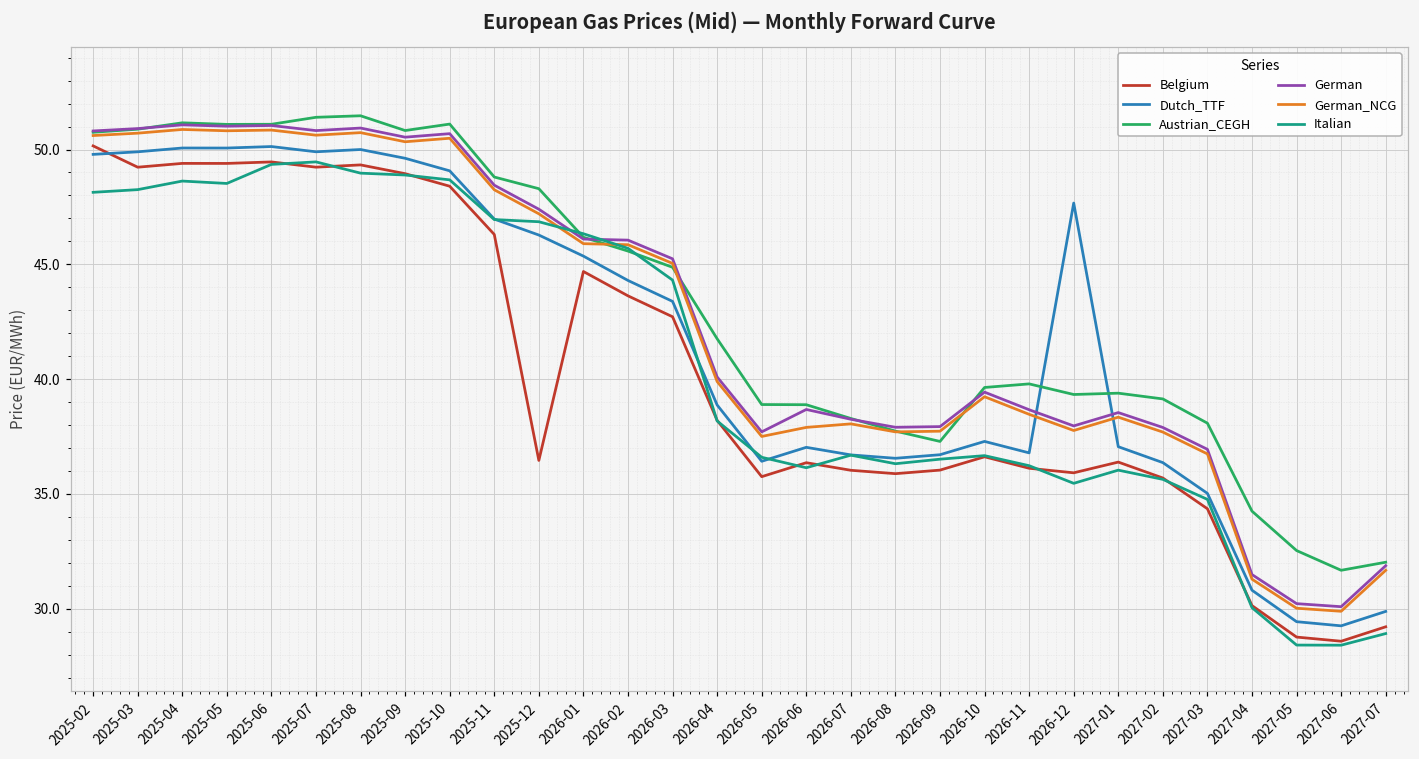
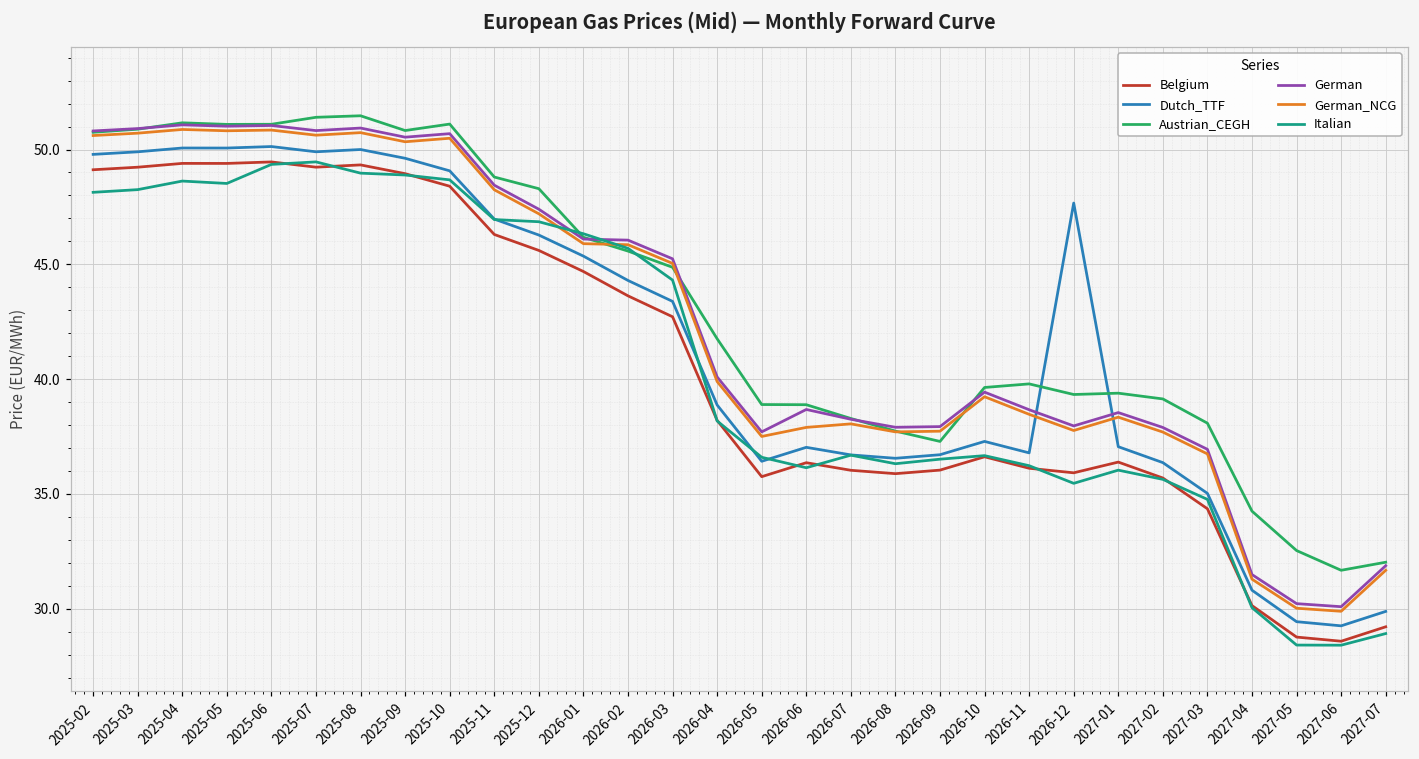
  {
    "Belgium": {
-     "2025-02": 50.2,
+     "2025-02": 49.1,
      "2025-03": 49.2,
      "2025-04": 49.4,
      "2025-05": 49.4,
      "2025-07": 49.2,
      "2025-08": 49.3,
      "2025-10": 48.4,
      "2025-11": 46.3,
-     "2025-12": 36.5,
+     "2025-12": 45.6,
      "2026-01": 44.7,
      "2026-02": 43.6,
      "2026-03": 42.7,
      "2026-05": 35.8,
      "2026-06": 36.4,
      "2026-07": 36.0,
      "2026-08": 35.9,
      "2026-09": 36.0,
      "2026-12": 35.9,
      "2027-01": 36.4,
      "2027-03": 34.4,
      "2027-05": 28.8,
      "2027-06": 28.6,
      "2027-07": 29.2
    },
    "Dutch_TTF": {
      "2025-02": 49.8,
      "2025-03": 49.9,
      "2025-04": 50.1,
      "2025-05": 50.1,
      "2025-06": 50.1,
      "2025-07": 49.9,
      "2025-08": 50.0,
      "2025-09": 49.6,
      "2025-10": 49.1,
      "2025-12": 46.3,
      "2026-01": 45.4,
      "2026-02": 44.3,
      "2026-03": 43.4,
      "2026-04": 38.9,
      "2026-05": 36.4,
      "2026-06": 37.0,
      "2026-08": 36.6,
      "2026-09": 36.7,
      "2026-10": 37.3,
      "2026-11": 36.8,
      "2026-12": 47.7,
      "2027-01": 37.1,
      "2027-02": 36.4,
      "2027-03": 35.0,
      "2027-04": 30.8,
      "2027-05": 29.4,
      "2027-06": 29.3,
      "2027-07": 29.9
    },
    "German": {
      "2025-07": 50.8,
      "2025-08": 50.9,
      "2025-09": 50.5,
      "2025-10": 50.7,
      "2025-11": 48.4,
      "2025-12": 47.4,
      "2026-02": 46.1,
      "2026-03": 45.2,
      "2026-04": 40.1,
      "2026-05": 37.7,
      "2026-06": 38.7,
      "2026-08": 37.9,
      "2026-09": 37.9,
      "2026-10": 39.4,
      "2026-11": 38.7,
      "2026-12": 38.0,
      "2027-01": 38.5,
      "2027-02": 37.9,
      "2027-03": 36.9,
      "2027-04": 31.5,
      "2027-05": 30.2,
      "2027-06": 30.1,
      "2027-07": 31.9
    },
    "German_NCG": {
      "2025-02": 50.6,
      "2025-03": 50.7,
      "2025-04": 50.9,
      "2025-05": 50.8,
      "2025-06": 50.8,
      "2025-07": 50.6,
      "2025-08": 50.7,
      "2025-09": 50.3,
      "2025-10": 50.5,
      "2025-11": 48.2,
      "2025-12": 47.2,
      "2026-01": 45.9,
      "2026-02": 45.9,
      "2026-03": 45.0,
      "2026-04": 39.9,
      "2026-05": 37.5,
      "2026-06": 37.9,
      "2026-07": 38.1,
      "2026-09": 37.7,
      "2026-10": 39.2,
      "2026-11": 38.5,
      "2026-12": 37.8,
      "2027-01": 38.3,
      "2027-02": 37.7,
      "2027-03": 36.7,
      "2027-04": 31.3,
      "2027-05": 30.0,
      "2027-06": 29.9,
      "2027-07": 31.7
    }
  }
